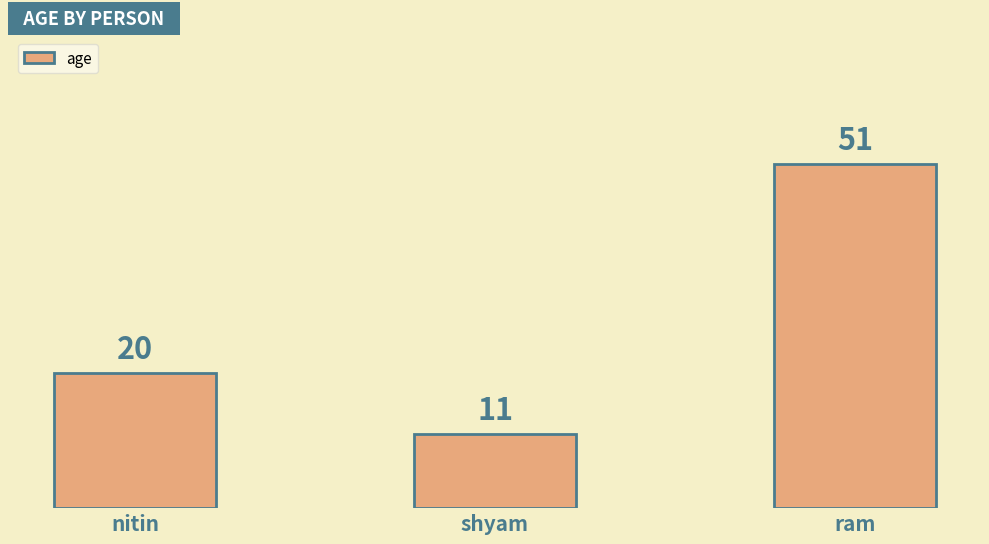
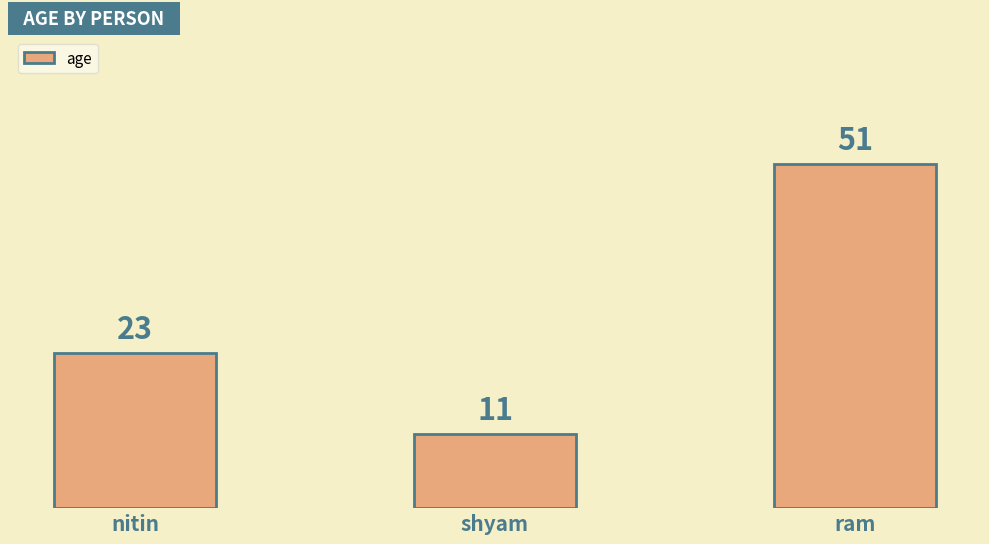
  {
-   "nitin": 20,
+   "nitin": 23,
    "shyam": 11,
    "ram": 51
  }
